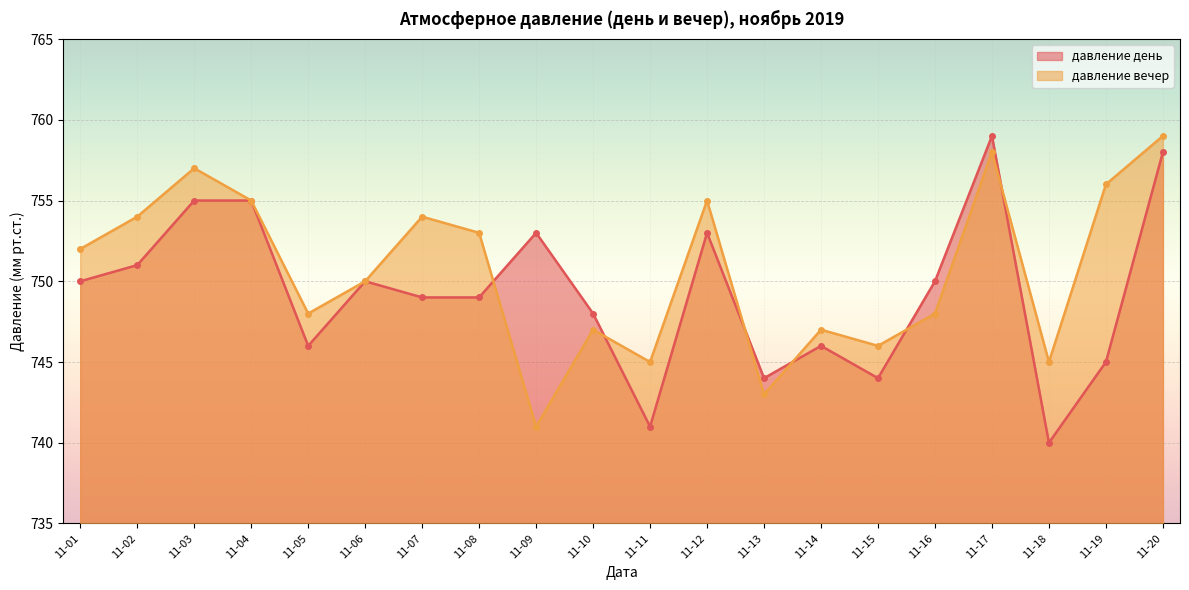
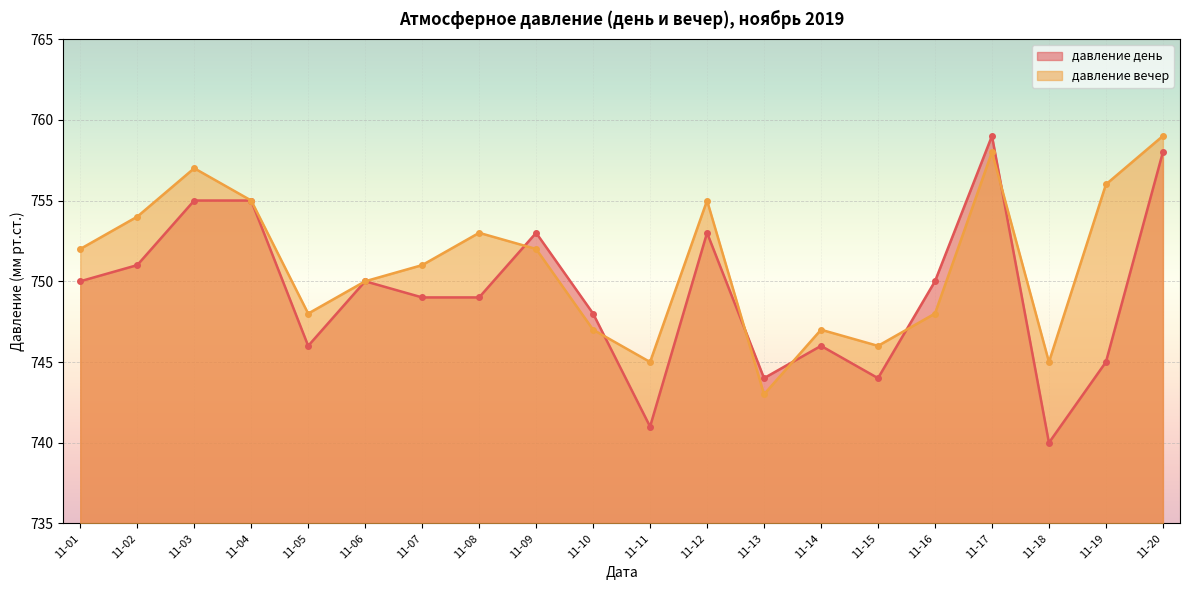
  {
    "давление день": {
      "11-01": 750,
      "11-02": 751,
      "11-03": 755,
      "11-05": 746,
      "11-07": 749,
      "11-08": 749,
      "11-09": 753,
      "11-10": 748,
      "11-11": 741,
      "11-12": 753,
      "11-13": 744,
      "11-14": 746,
      "11-15": 744,
      "11-16": 750,
      "11-17": 759,
      "11-18": 740,
      "11-19": 745,
      "11-20": 758
    },
    "давление вечер": {
      "11-01": 752,
      "11-02": 754,
      "11-03": 757,
      "11-05": 748,
-     "11-07": 754,
+     "11-07": 751,
      "11-08": 753,
-     "11-09": 741,
+     "11-09": 752,
      "11-10": 747,
      "11-11": 745,
      "11-12": 755,
      "11-13": 743,
      "11-14": 747,
      "11-15": 746,
      "11-16": 748,
      "11-17": 758,
      "11-18": 745,
      "11-19": 756,
      "11-20": 759
    }
  }
